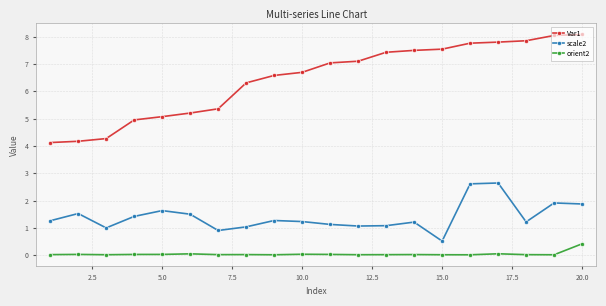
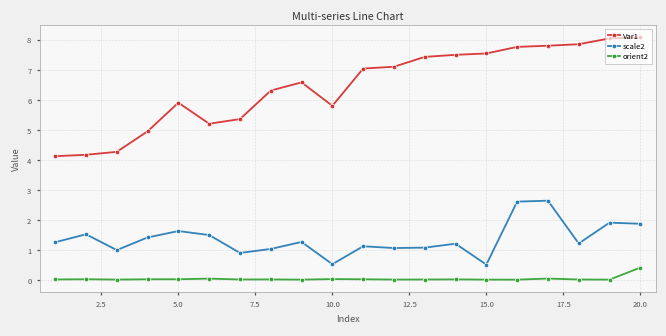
  {
    "Var1": {
-     "5.0": 5.1,
-     "10.0": 6.7,
+     "5.0": 5.9,
+     "10.0": 5.8,
      "15.0": 7.5
    },
    "scale2": {
      "5.0": 1.6,
-     "10.0": 1.2,
+     "10.0": 0.5,
      "15.0": 0.5,
      "20.0": 1.9
    },
    "orient2": {
      "5.0": 0.0,
      "10.0": 0.0,
      "15.0": 0.0,
      "20.0": 0.4
    }
  }
